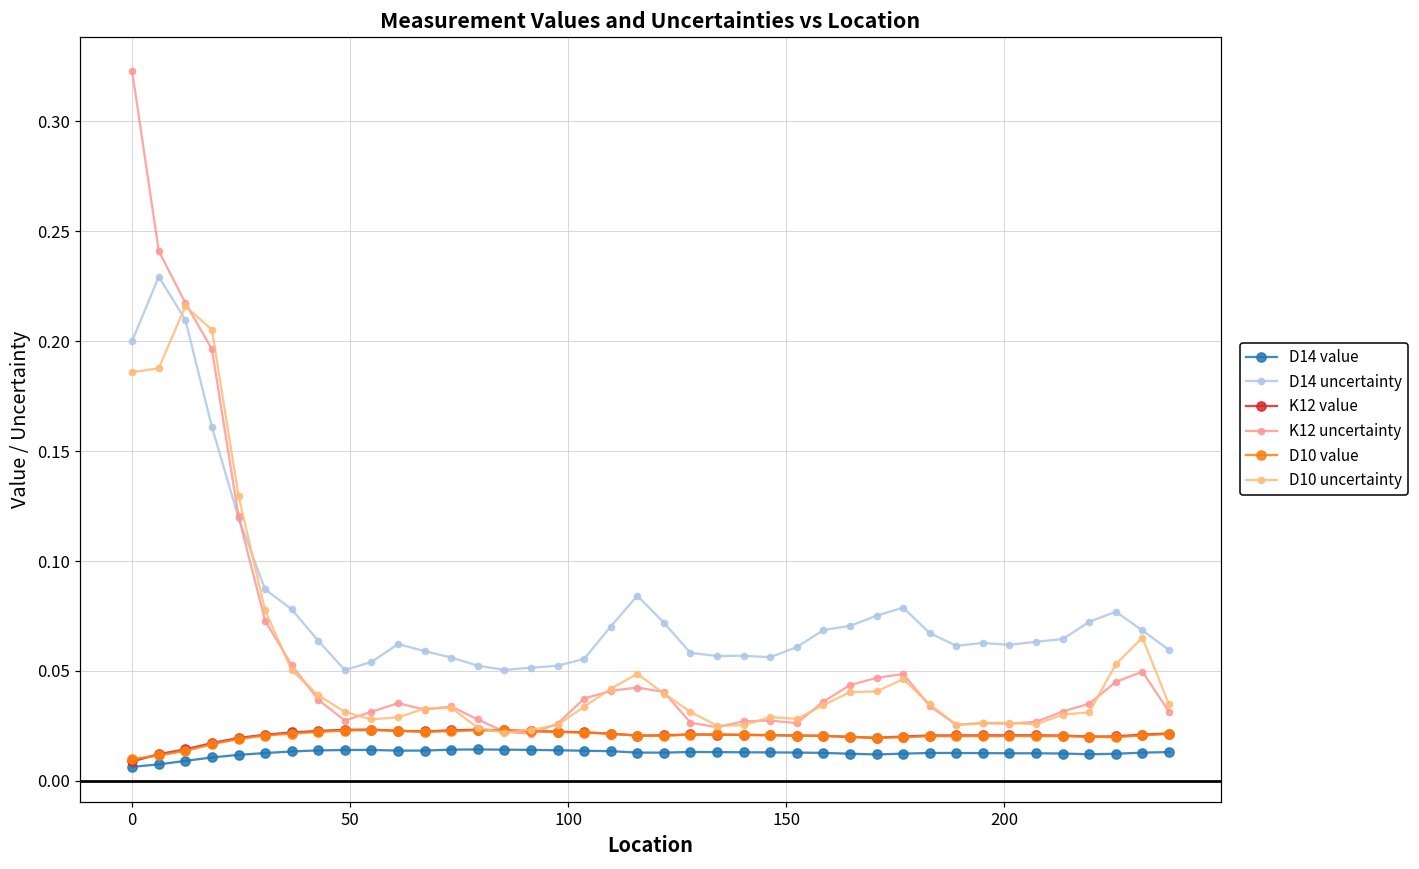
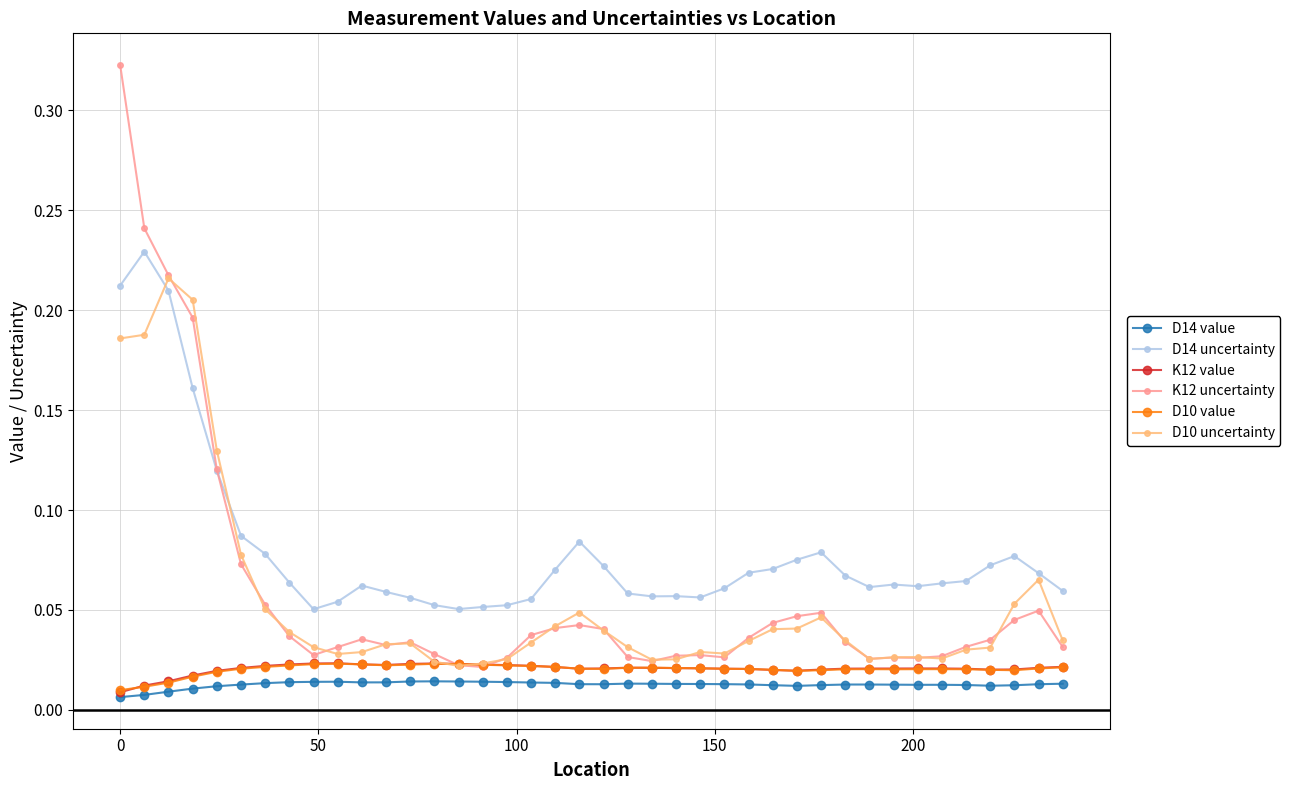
  {
    "D14 value": {
      "0": 0.006
    },
    "D14 uncertainty": {
-     "0": 0.200
+     "0": 0.212
    }
  }
